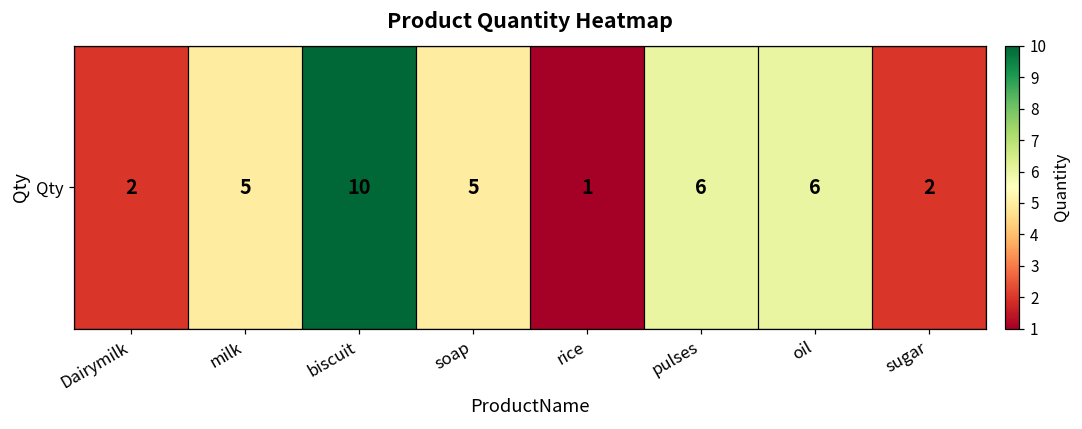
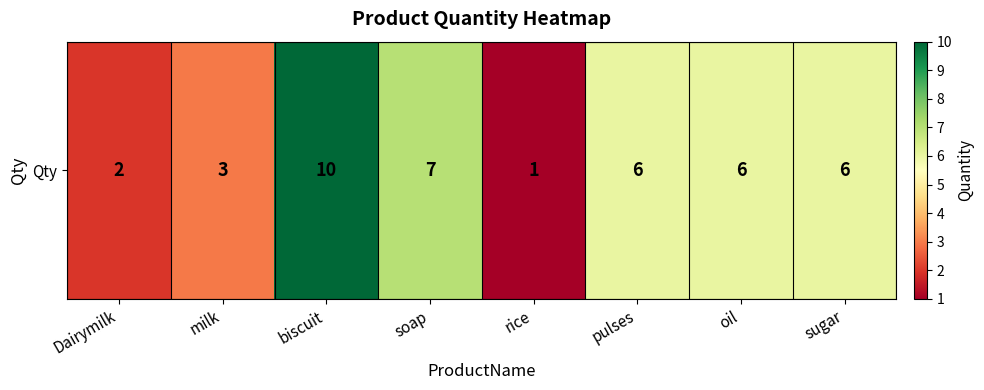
  {
    "Qty": {
      "Dairymilk": 2,
-     "milk": 5,
+     "milk": 3,
      "biscuit": 10,
-     "soap": 5,
+     "soap": 7,
      "rice": 1,
      "pulses": 6,
      "oil": 6,
-     "sugar": 2
+     "sugar": 6
    }
  }
